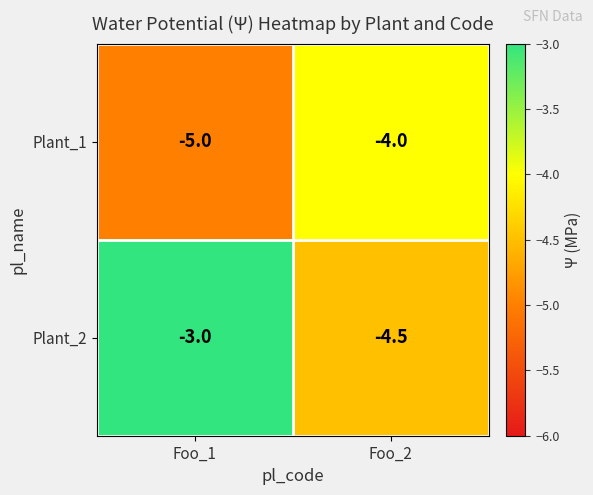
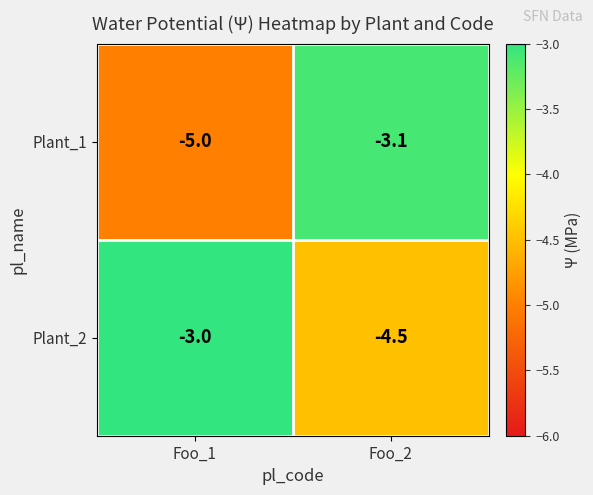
  {
    "Plant_1": {
      "Foo_1": -5.0,
-     "Foo_2": -4.0
+     "Foo_2": -3.1
    },
    "Plant_2": {
      "Foo_1": -3.0,
      "Foo_2": -4.5
    }
  }
